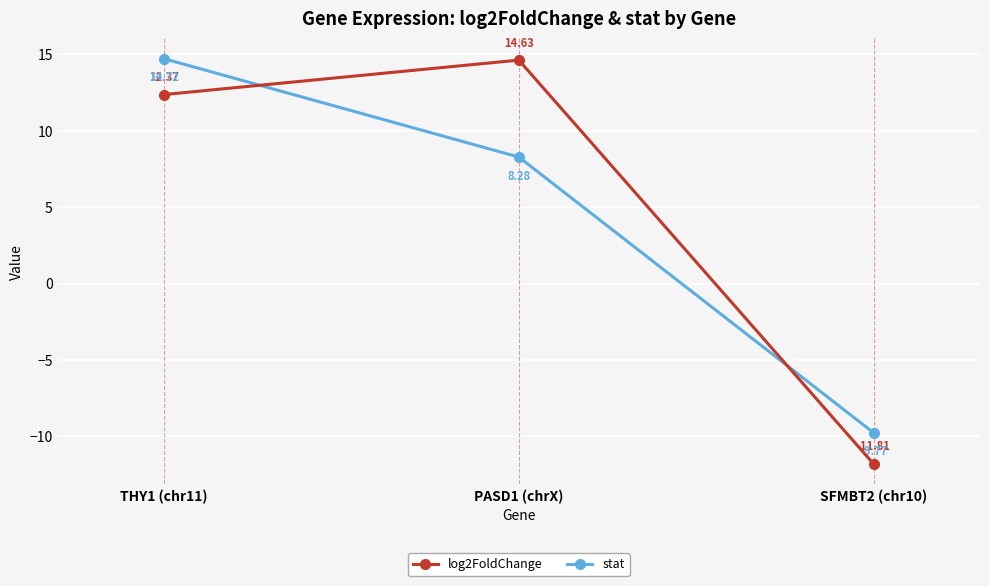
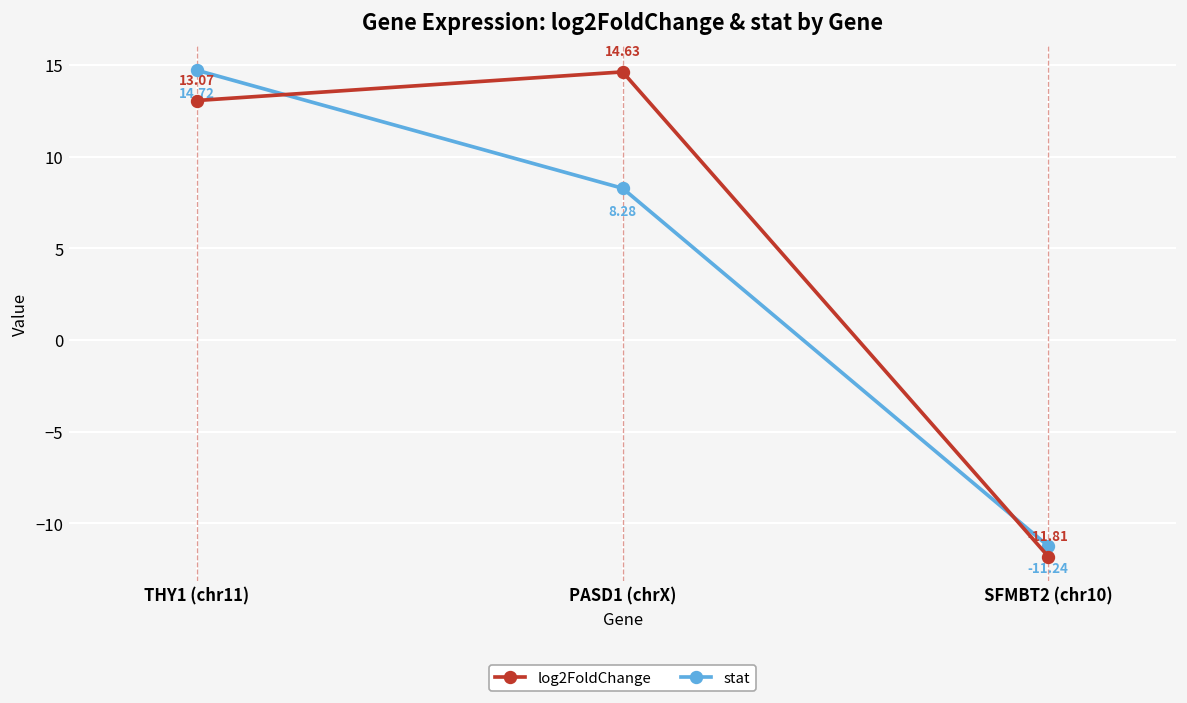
  {
    "log2FoldChange": {
-     "THY1 (chr11)": 12.37,
+     "THY1 (chr11)": 13.07,
      "PASD1 (chrX)": 14.63,
      "SFMBT2 (chr10)": -11.81
    },
    "stat": {
      "PASD1 (chrX)": 8.28,
-     "SFMBT2 (chr10)": -9.77
+     "SFMBT2 (chr10)": -11.24
    }
  }
